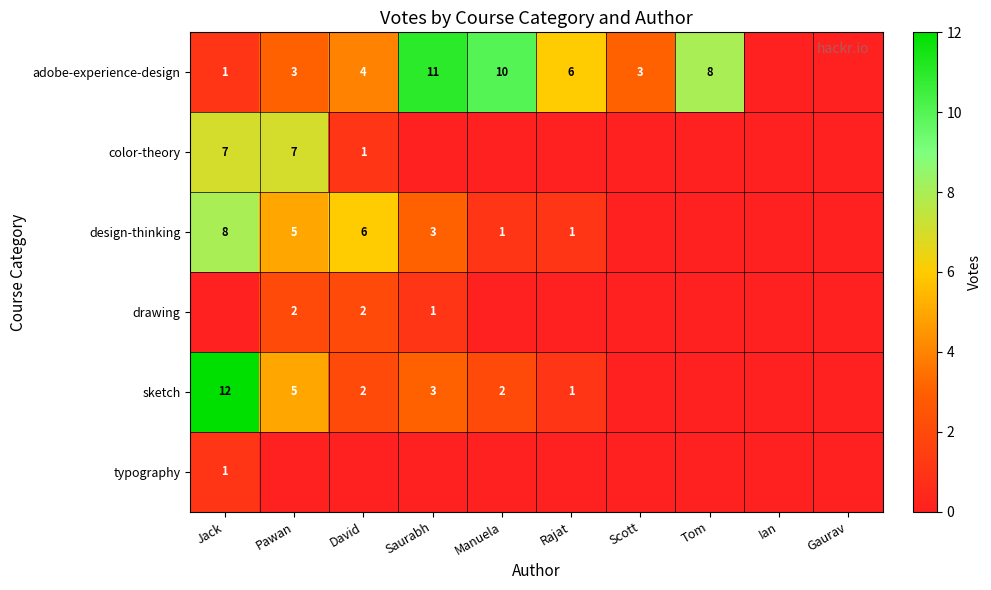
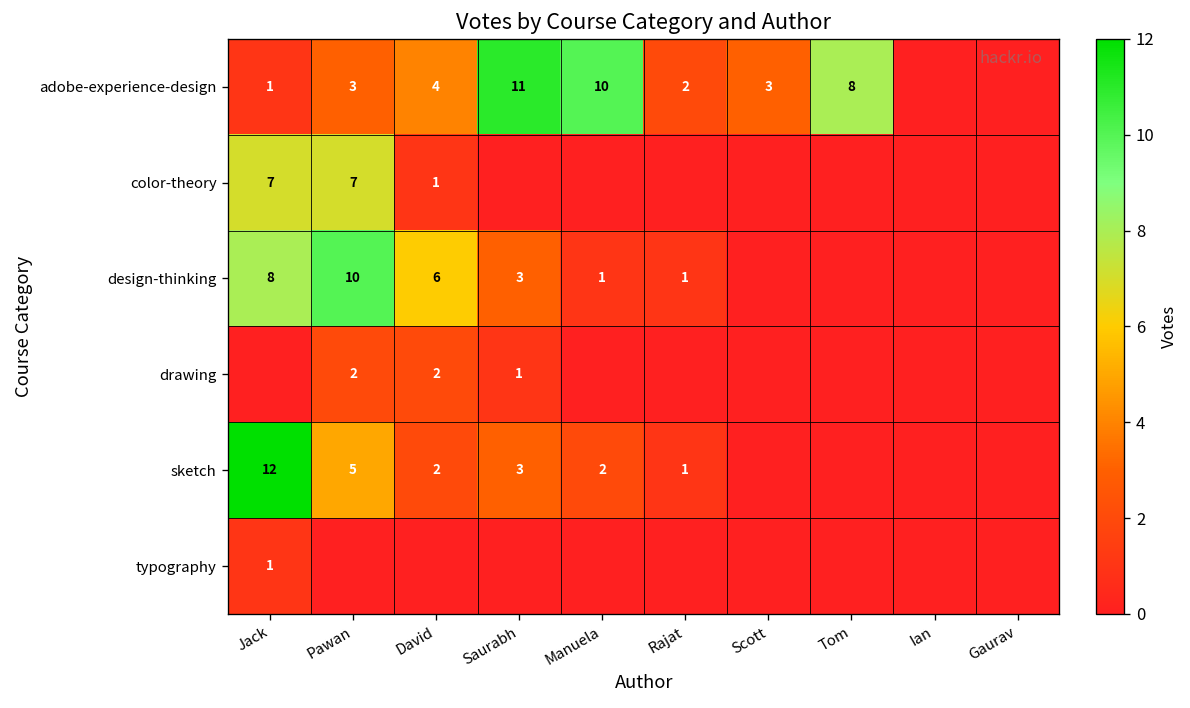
  {
    "adobe-experience-design": {
      "Jack": 1,
      "Pawan": 3,
      "David": 4,
      "Saurabh": 11,
      "Manuela": 10,
-     "Rajat": 6,
+     "Rajat": 2,
      "Scott": 3,
      "Tom": 8
    },
    "color-theory": {
      "Jack": 7,
      "Pawan": 7,
      "David": 1
    },
    "design-thinking": {
      "Jack": 8,
-     "Pawan": 5,
+     "Pawan": 10,
      "David": 6,
      "Saurabh": 3,
      "Manuela": 1,
      "Rajat": 1
    },
    "drawing": {
      "Pawan": 2,
      "David": 2,
      "Saurabh": 1
    },
    "sketch": {
      "Jack": 12,
      "Pawan": 5,
      "David": 2,
      "Saurabh": 3,
      "Manuela": 2,
      "Rajat": 1
    },
    "typography": {
      "Jack": 1
    }
  }
